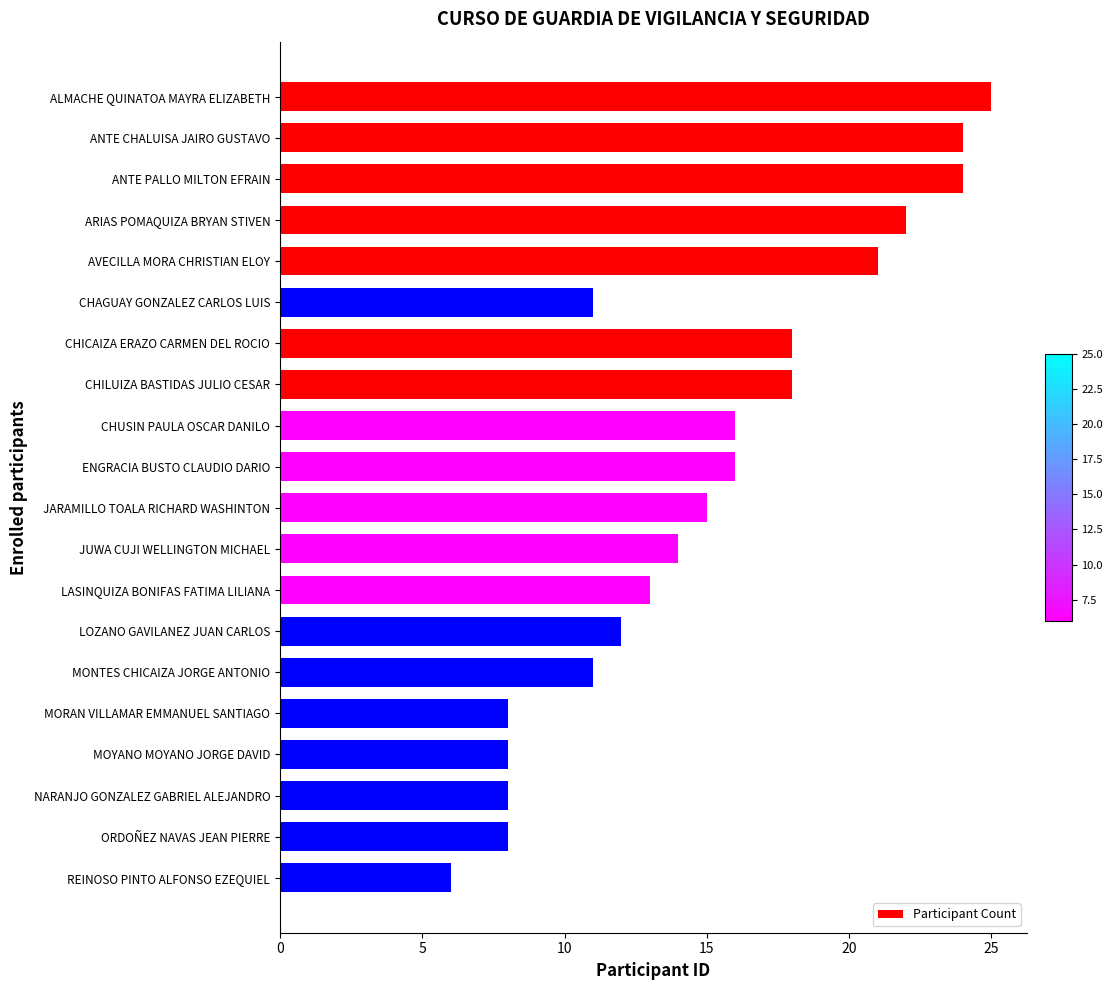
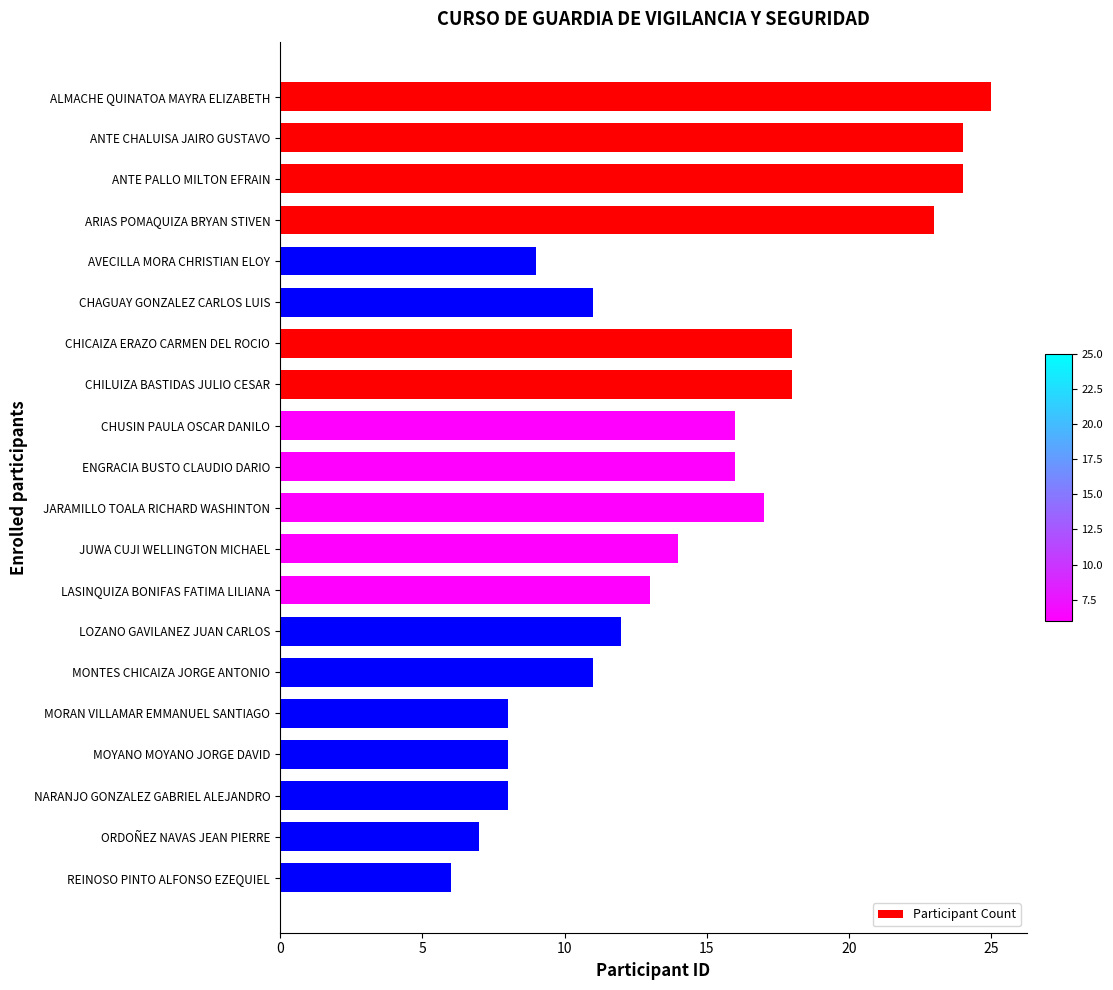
  {
    "ALMACHE QUINATOA MAYRA ELIZABETH": 25,
    "ANTE CHALUISA JAIRO GUSTAVO": 24,
    "ANTE PALLO MILTON EFRAIN": 24,
-   "ARIAS POMAQUIZA BRYAN STIVEN": 22,
-   "AVECILLA MORA CHRISTIAN ELOY": 21,
+   "ARIAS POMAQUIZA BRYAN STIVEN": 23,
+   "AVECILLA MORA CHRISTIAN ELOY": 9,
    "CHAGUAY GONZALEZ CARLOS LUIS": 11,
    "CHICAIZA ERAZO CARMEN DEL ROCIO": 18,
    "CHILUIZA BASTIDAS JULIO CESAR": 18,
    "CHUSIN PAULA OSCAR DANILO": 16,
    "ENGRACIA BUSTO CLAUDIO DARIO": 16,
-   "JARAMILLO TOALA RICHARD WASHINTON": 15,
+   "JARAMILLO TOALA RICHARD WASHINTON": 17,
    "JUWA CUJI WELLINGTON MICHAEL": 14,
    "LASINQUIZA BONIFAS FATIMA LILIANA": 13,
    "LOZANO GAVILANEZ JUAN CARLOS": 12,
    "MONTES CHICAIZA JORGE ANTONIO": 11,
    "MORAN VILLAMAR EMMANUEL SANTIAGO": 8,
    "MOYANO MOYANO JORGE DAVID": 8,
    "NARANJO GONZALEZ GABRIEL ALEJANDRO": 8,
-   "ORDOÑEZ NAVAS JEAN PIERRE": 8,
+   "ORDOÑEZ NAVAS JEAN PIERRE": 7,
    "REINOSO PINTO ALFONSO EZEQUIEL": 6
  }
